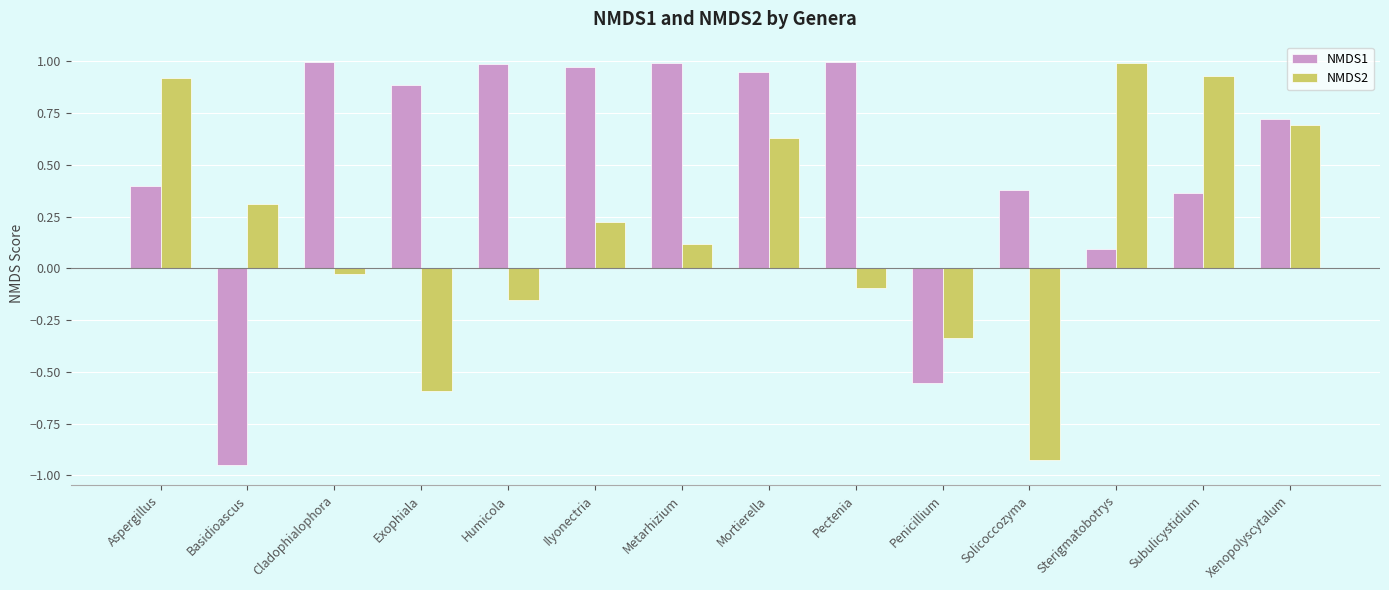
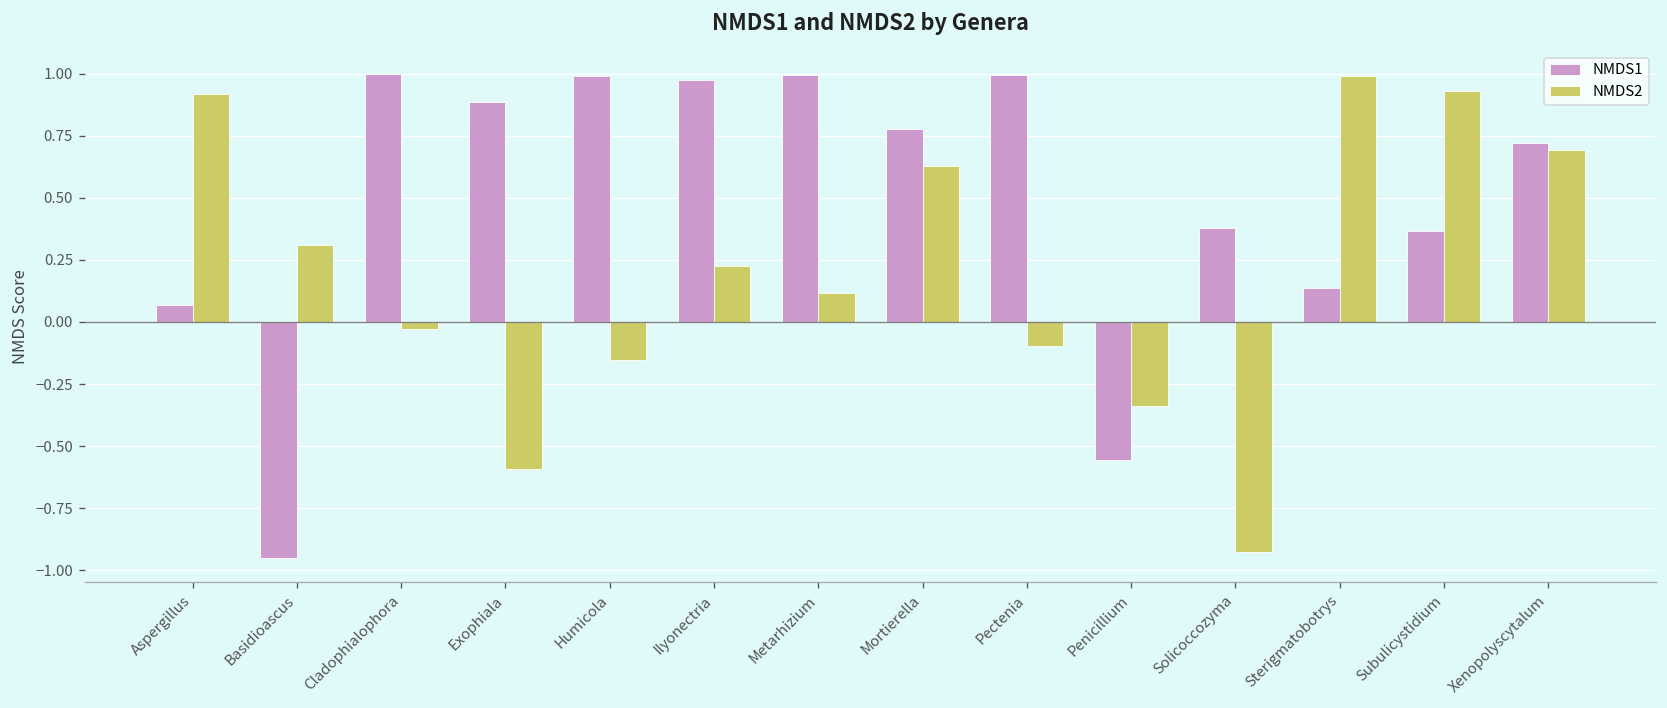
  {
    "NMDS1": {
-     "Aspergillus": 0.40,
+     "Aspergillus": 0.07,
      "Basidioascus": -0.95,
      "Cladophialophora": 1.00,
      "Exophiala": 0.88,
      "Humicola": 0.99,
      "Ilyonectria": 0.97,
      "Metarhizium": 0.99,
-     "Mortierella": 0.95,
+     "Mortierella": 0.78,
      "Pectenia": 1.00,
      "Penicillium": -0.55,
      "Solicoccozyma": 0.38,
-     "Sterigmatobotrys": 0.09,
+     "Sterigmatobotrys": 0.14,
      "Subulicystidium": 0.37,
      "Xenopolyscytalum": 0.72
    },
    "NMDS2": {
      "Aspergillus": 0.92,
      "Basidioascus": 0.31,
      "Cladophialophora": -0.03,
      "Exophiala": -0.59,
      "Humicola": -0.15,
      "Ilyonectria": 0.22,
      "Metarhizium": 0.12,
      "Mortierella": 0.63,
      "Pectenia": -0.10,
      "Penicillium": -0.34,
      "Solicoccozyma": -0.93,
      "Sterigmatobotrys": 0.99,
      "Subulicystidium": 0.93,
      "Xenopolyscytalum": 0.69
    }
  }
